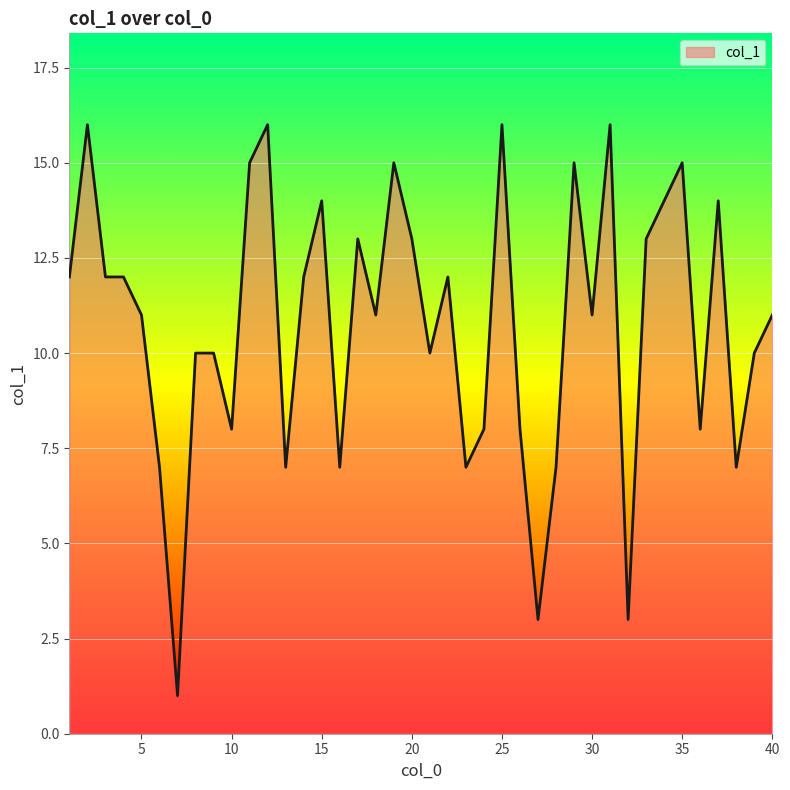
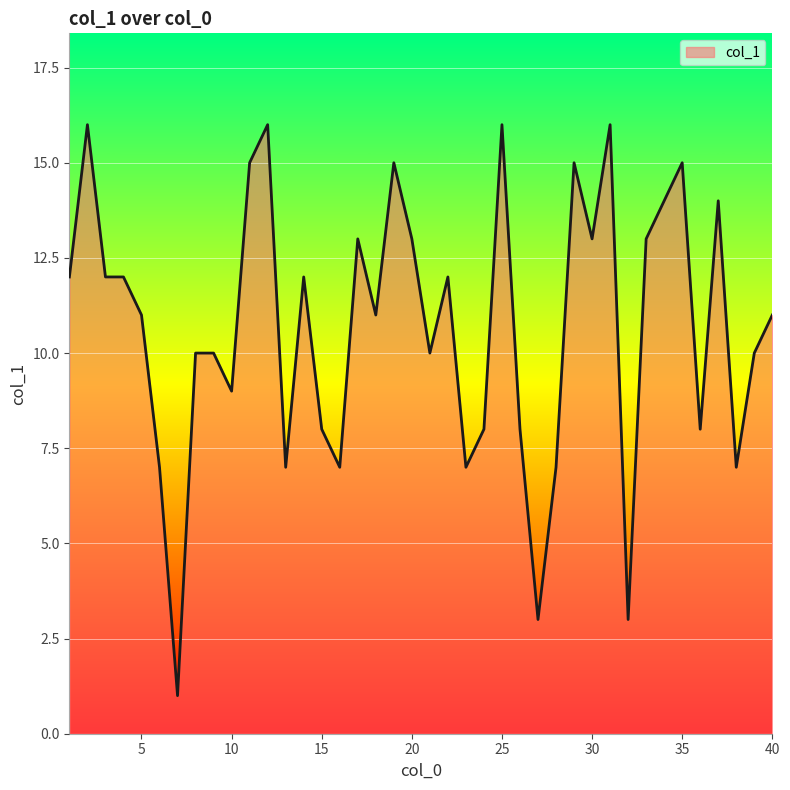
  {
    "5": 11,
-   "10": 8,
-   "15": 14,
+   "10": 9,
+   "15": 8,
    "20": 13,
    "25": 16,
-   "30": 11,
+   "30": 13,
    "35": 15,
    "40": 11
  }
